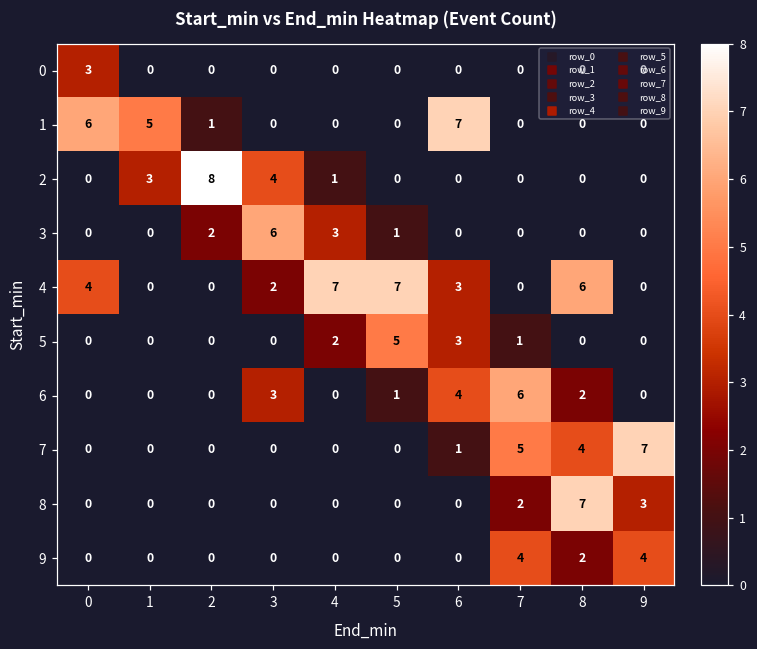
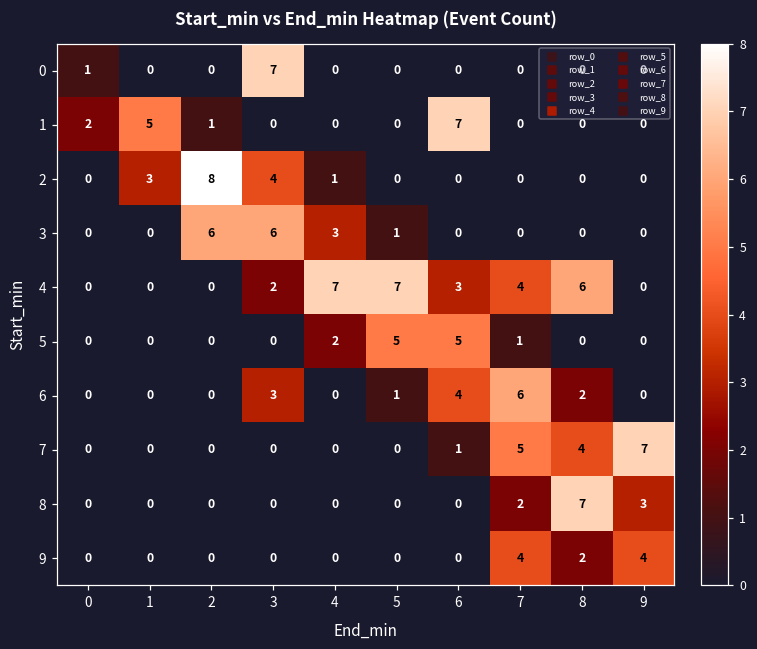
  {
    "0": {
-     "0": 3,
+     "0": 1,
      "1": 0,
      "2": 0,
-     "3": 0,
+     "3": 7,
      "4": 0,
      "5": 0,
      "6": 0,
      "7": 0
    },
    "1": {
-     "0": 6,
+     "0": 2,
      "1": 5,
      "2": 1,
      "3": 0,
      "4": 0,
      "5": 0,
      "6": 7,
      "7": 0
    },
    "2": {
      "0": 0,
      "1": 3,
      "2": 8,
      "3": 4,
      "4": 1,
      "5": 0,
      "6": 0,
      "7": 0,
      "8": 0,
      "9": 0
    },
    "3": {
      "0": 0,
      "1": 0,
-     "2": 2,
+     "2": 6,
      "3": 6,
      "4": 3,
      "5": 1,
      "6": 0,
      "7": 0,
      "8": 0,
      "9": 0
    },
    "4": {
-     "0": 4,
+     "0": 0,
      "1": 0,
      "2": 0,
      "3": 2,
      "4": 7,
      "5": 7,
      "6": 3,
-     "7": 0,
+     "7": 4,
      "8": 6,
      "9": 0
    },
    "5": {
      "0": 0,
      "1": 0,
      "2": 0,
      "3": 0,
      "4": 2,
      "5": 5,
-     "6": 3,
+     "6": 5,
      "7": 1,
      "8": 0,
      "9": 0
    },
    "6": {
      "0": 0,
      "1": 0,
      "2": 0,
      "3": 3,
      "4": 0,
      "5": 1,
      "6": 4,
      "7": 6,
      "8": 2,
      "9": 0
    },
    "7": {
      "0": 0,
      "1": 0,
      "2": 0,
      "3": 0,
      "4": 0,
      "5": 0,
      "6": 1,
      "7": 5,
      "8": 4,
      "9": 7
    },
    "8": {
      "0": 0,
      "1": 0,
      "2": 0,
      "3": 0,
      "4": 0,
      "5": 0,
      "6": 0,
      "7": 2,
      "8": 7,
      "9": 3
    },
    "9": {
      "0": 0,
      "1": 0,
      "2": 0,
      "3": 0,
      "4": 0,
      "5": 0,
      "6": 0,
      "7": 4,
      "8": 2,
      "9": 4
    }
  }
